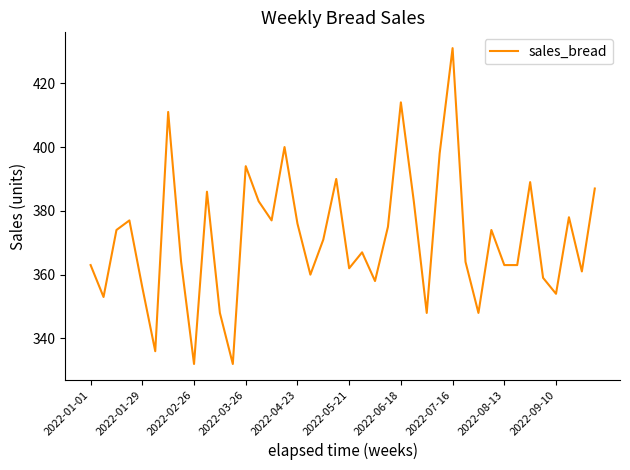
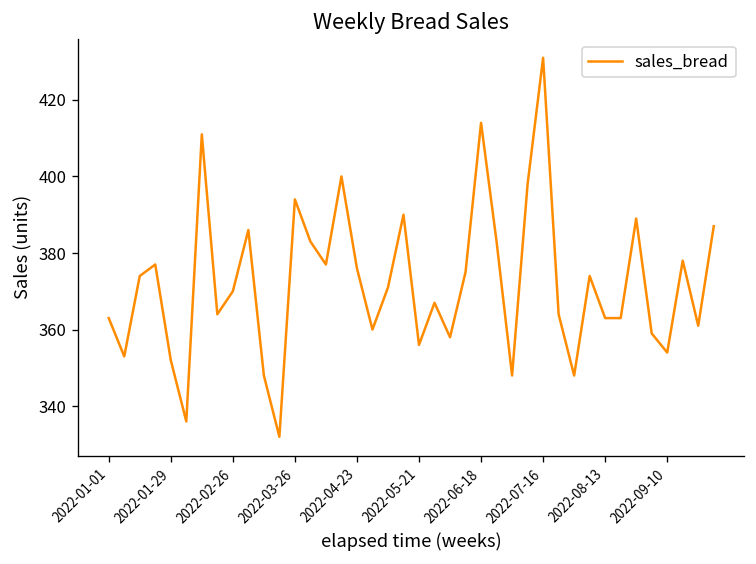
  {
    "2022-01-01": 363,
-   "2022-01-29": 356,
-   "2022-02-26": 332,
+   "2022-01-29": 352,
+   "2022-02-26": 370,
    "2022-03-26": 394,
    "2022-04-23": 376,
-   "2022-05-21": 362,
+   "2022-05-21": 356,
    "2022-06-18": 414,
    "2022-07-16": 431,
    "2022-08-13": 363,
    "2022-09-10": 354
  }
